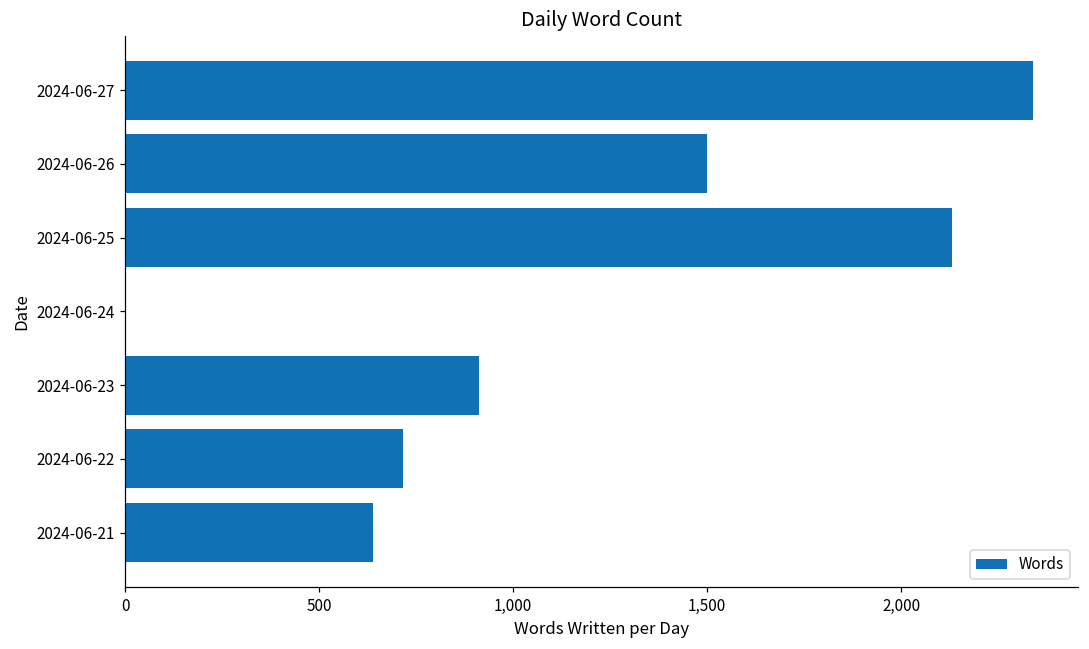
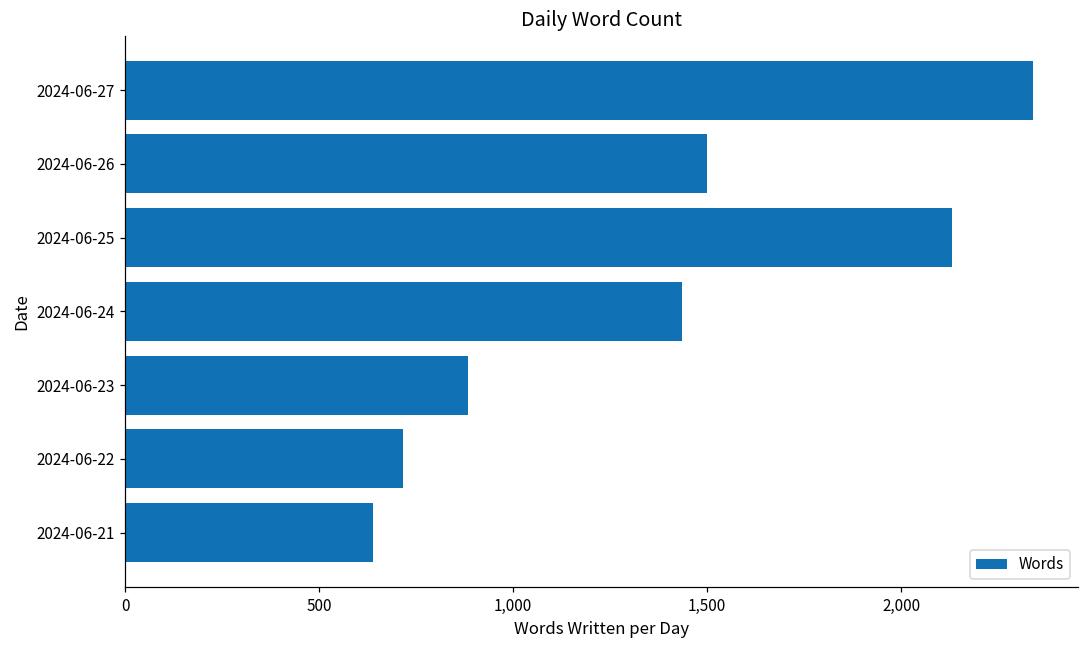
  {
    "2024-06-27": "2,340",
    "2024-06-26": "1,500",
    "2024-06-25": "2,130",
-   "2024-06-24": "0",
-   "2024-06-23": "910",
+   "2024-06-24": "1,440",
+   "2024-06-23": "890",
    "2024-06-22": "720",
    "2024-06-21": "640"
  }
